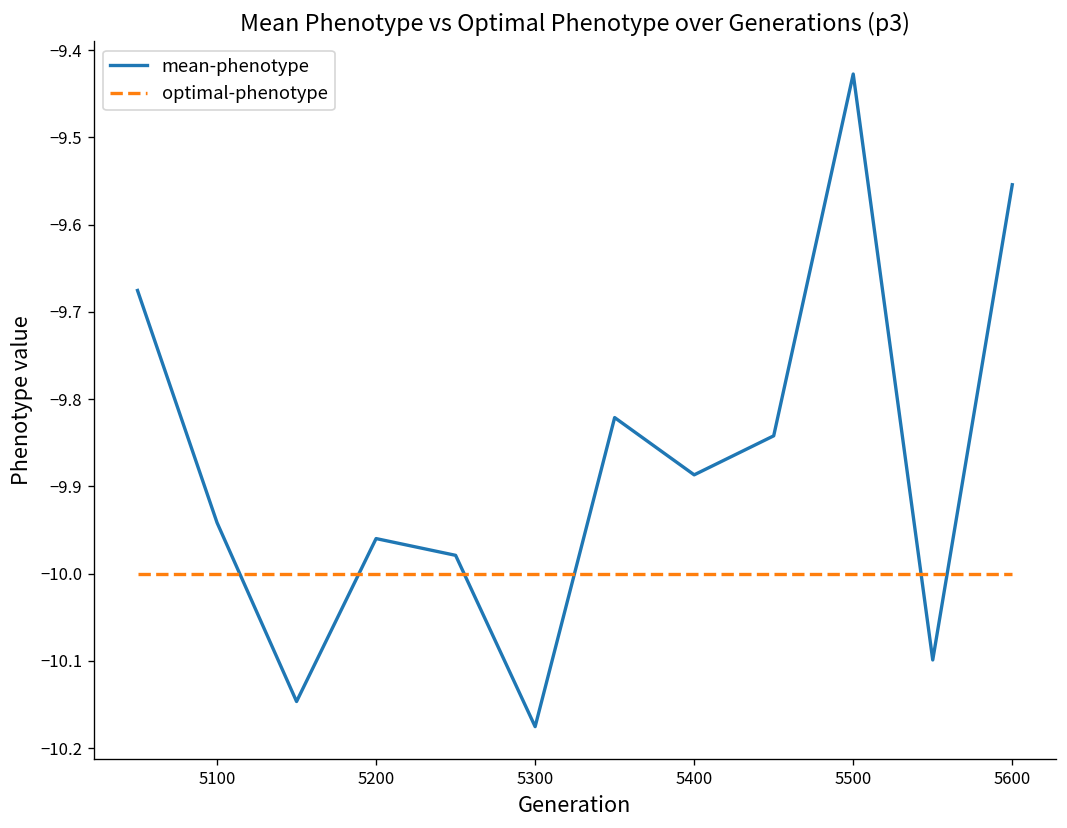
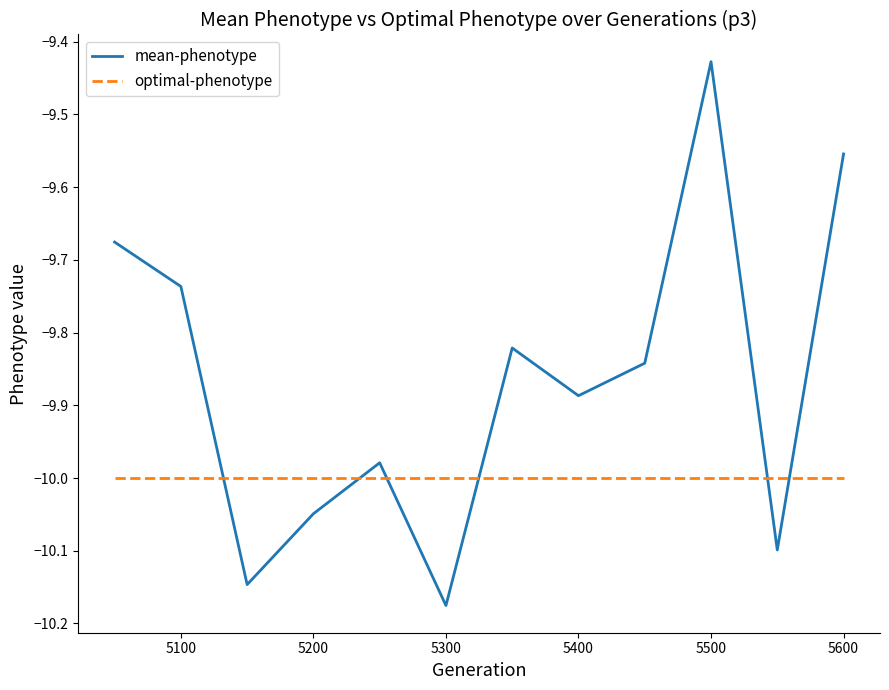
  {
    "mean-phenotype": {
-     "5100": -9.94,
-     "5200": -9.96,
+     "5100": -9.74,
+     "5200": -10.05,
      "5300": -10.18,
      "5400": -9.89,
      "5500": -9.43,
      "5600": -9.55
    },
    "optimal-phenotype": {
      "5100": -10.00,
      "5200": -10.00,
      "5300": -10.00,
      "5400": -10.00,
      "5500": -10.00,
      "5600": -10.00
    }
  }
